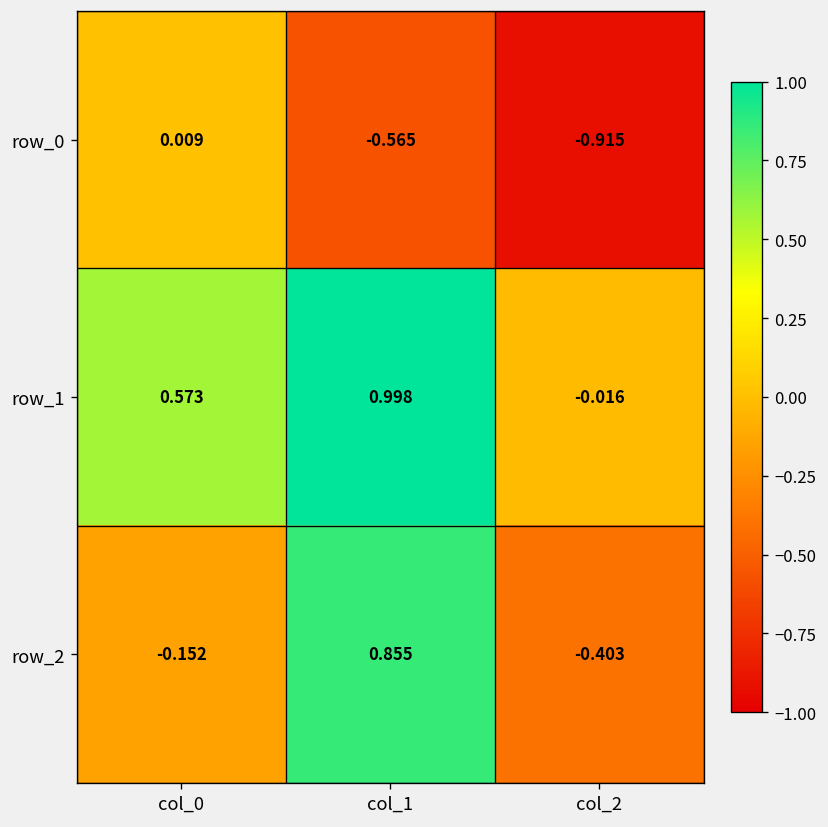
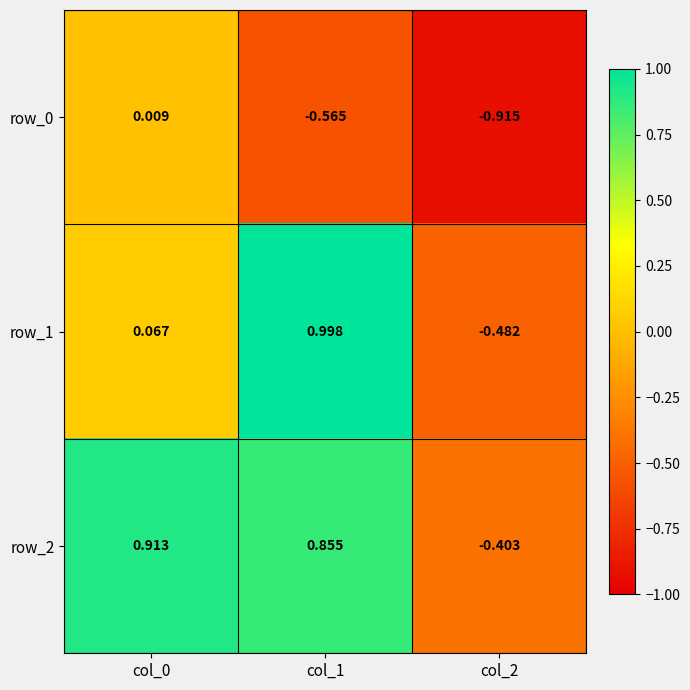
  {
    "row_0": {
      "col_0": 0.009,
      "col_1": -0.565,
      "col_2": -0.915
    },
    "row_1": {
-     "col_0": 0.573,
+     "col_0": 0.067,
      "col_1": 0.998,
-     "col_2": -0.016
+     "col_2": -0.482
    },
    "row_2": {
-     "col_0": -0.152,
+     "col_0": 0.913,
      "col_1": 0.855,
      "col_2": -0.403
    }
  }
